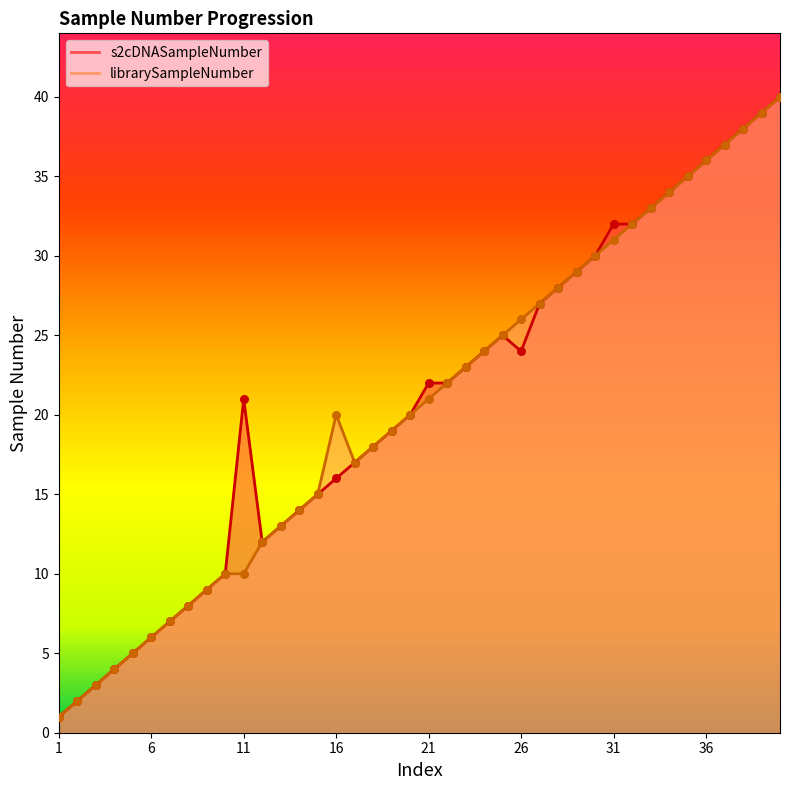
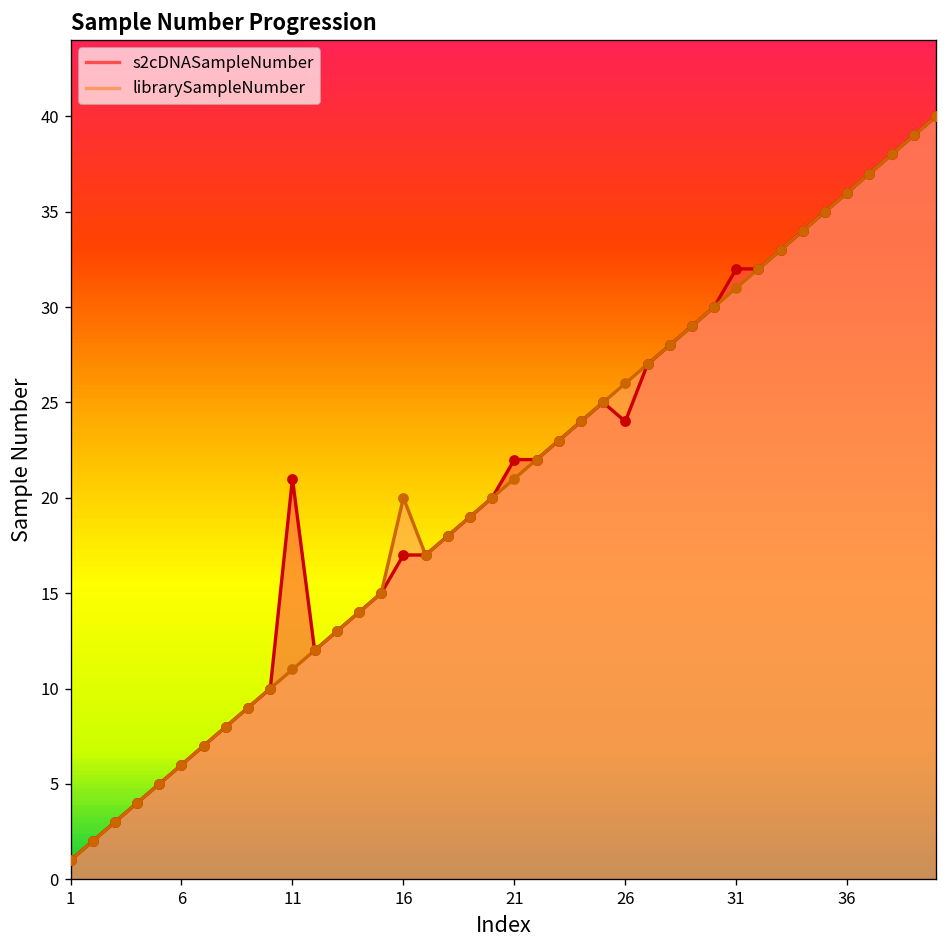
  {
    "s2cDNASampleNumber": {
      "11": 21,
-     "16": 16,
+     "16": 17,
      "21": 22,
      "26": 24,
      "31": 32
    },
    "librarySampleNumber": {
-     "11": 10,
+     "11": 11,
      "16": 20,
      "21": 21,
      "26": 26,
      "31": 31
    }
  }
